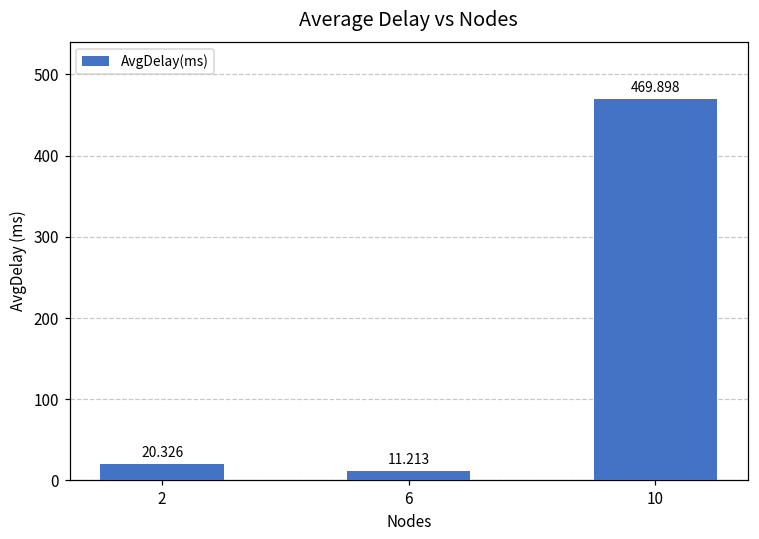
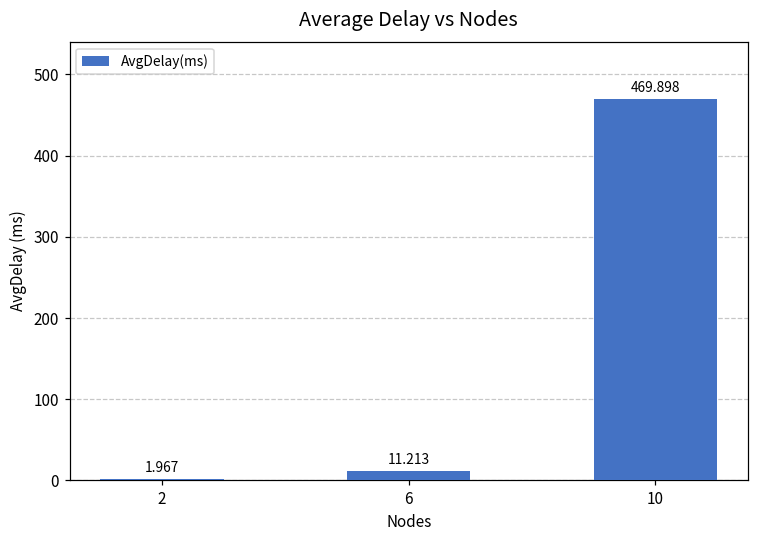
  {
-   "2": 20.326,
+   "2": 1.967,
    "6": 11.213,
    "10": 469.898
  }
